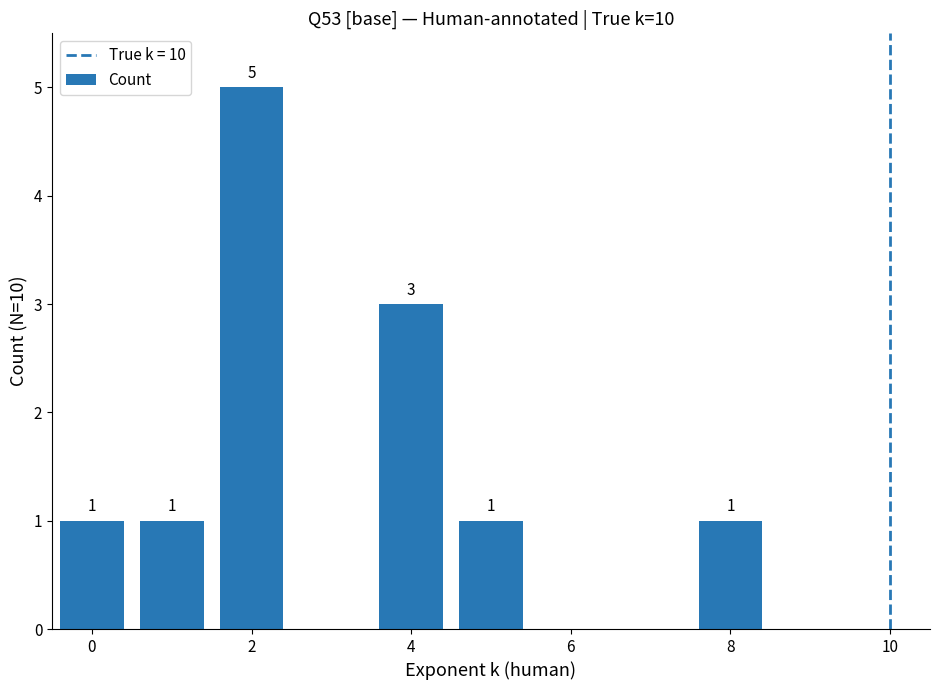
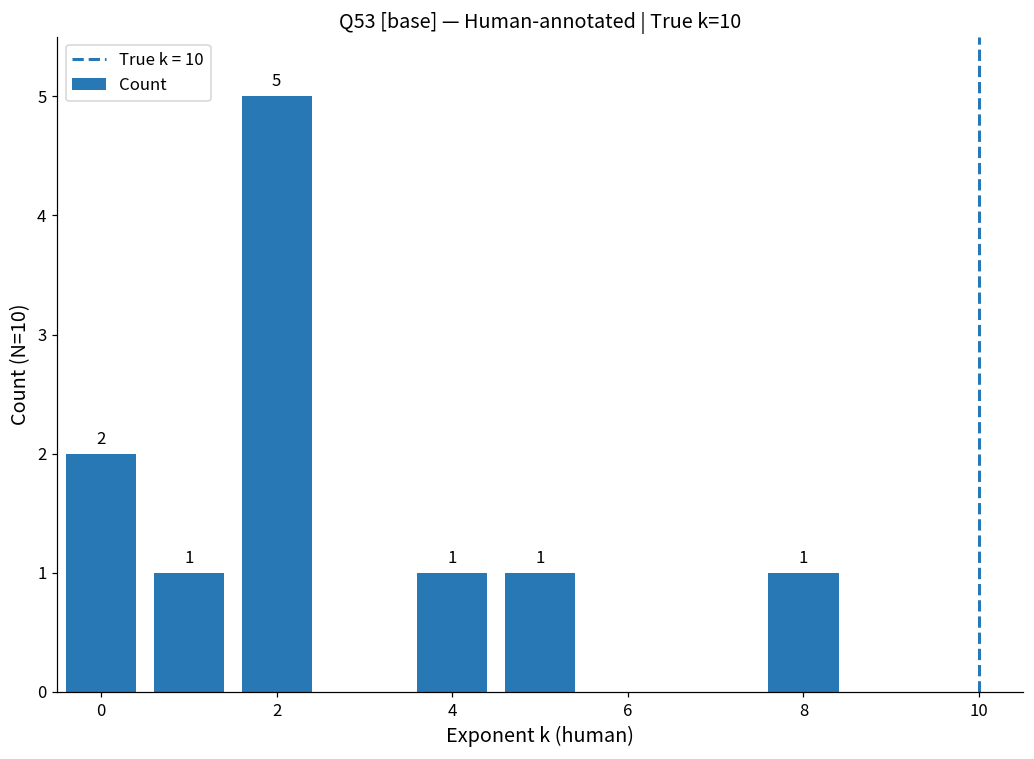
  {
-   "0": 1,
+   "0": 2,
    "2": 5,
-   "4": 3,
+   "4": 1,
    "8": 1
  }
